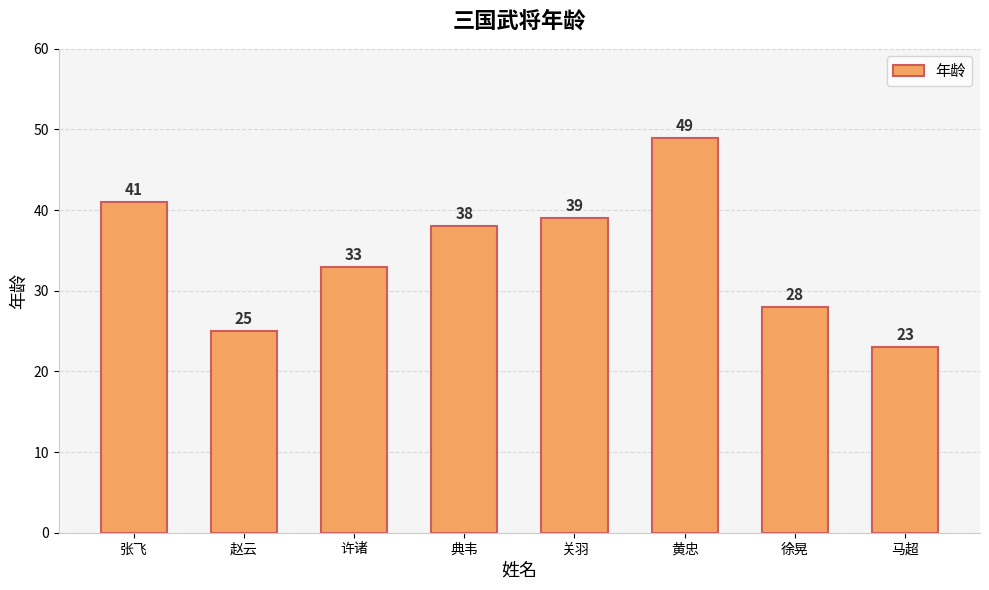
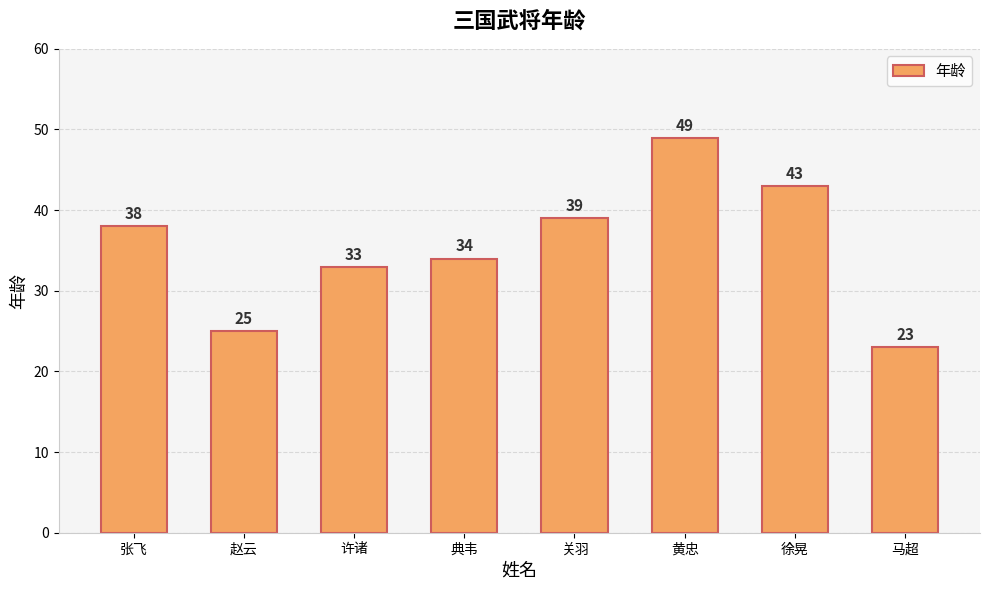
  {
-   "张飞": 41,
+   "张飞": 38,
    "赵云": 25,
    "许诸": 33,
-   "典韦": 38,
+   "典韦": 34,
    "关羽": 39,
    "黄忠": 49,
-   "徐晃": 28,
+   "徐晃": 43,
    "马超": 23
  }
